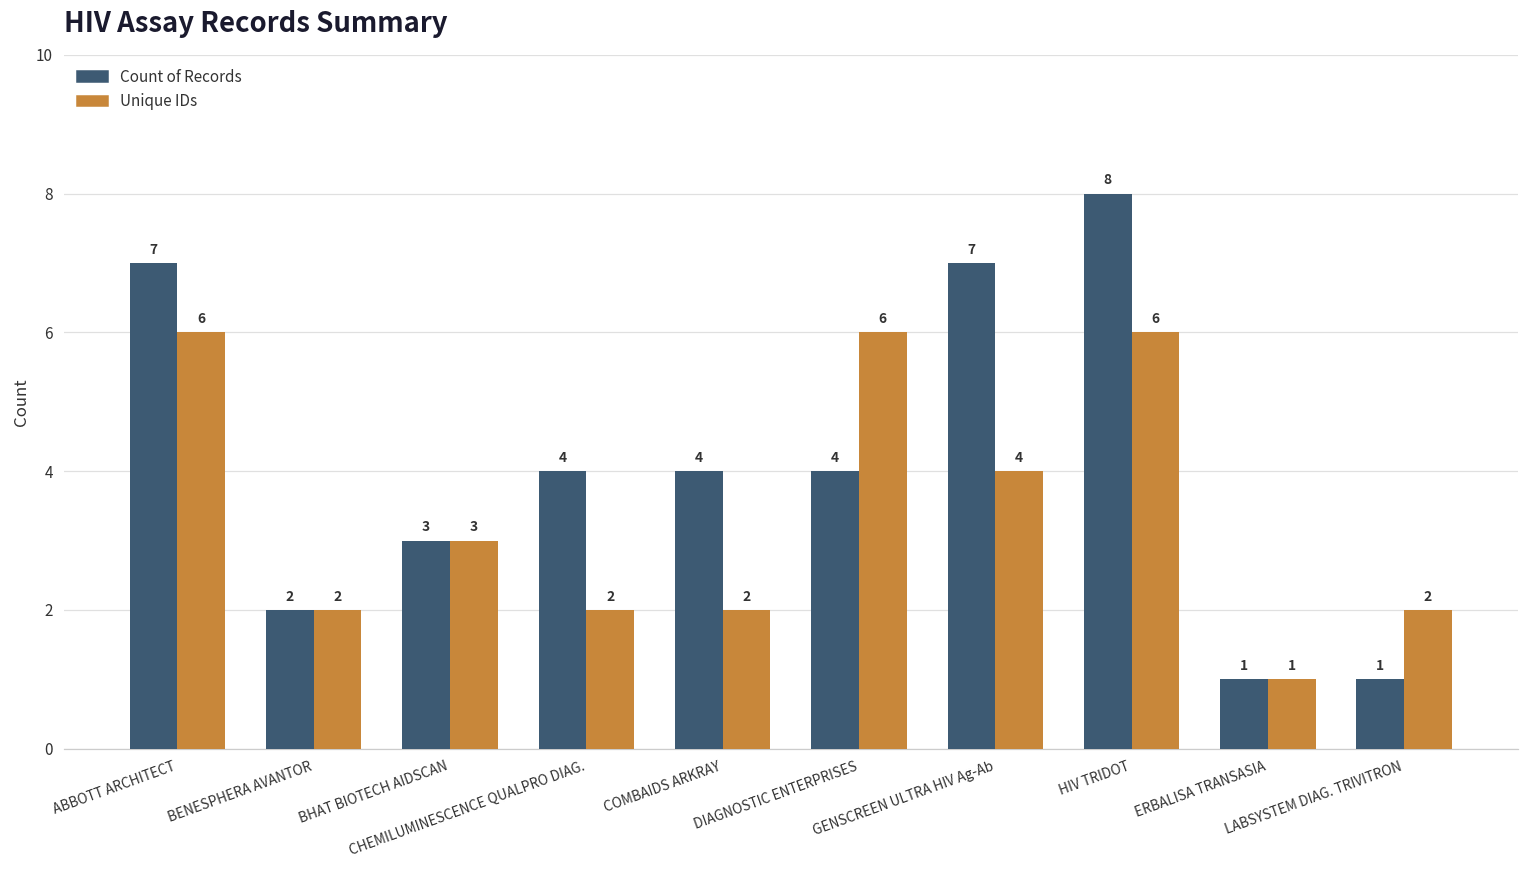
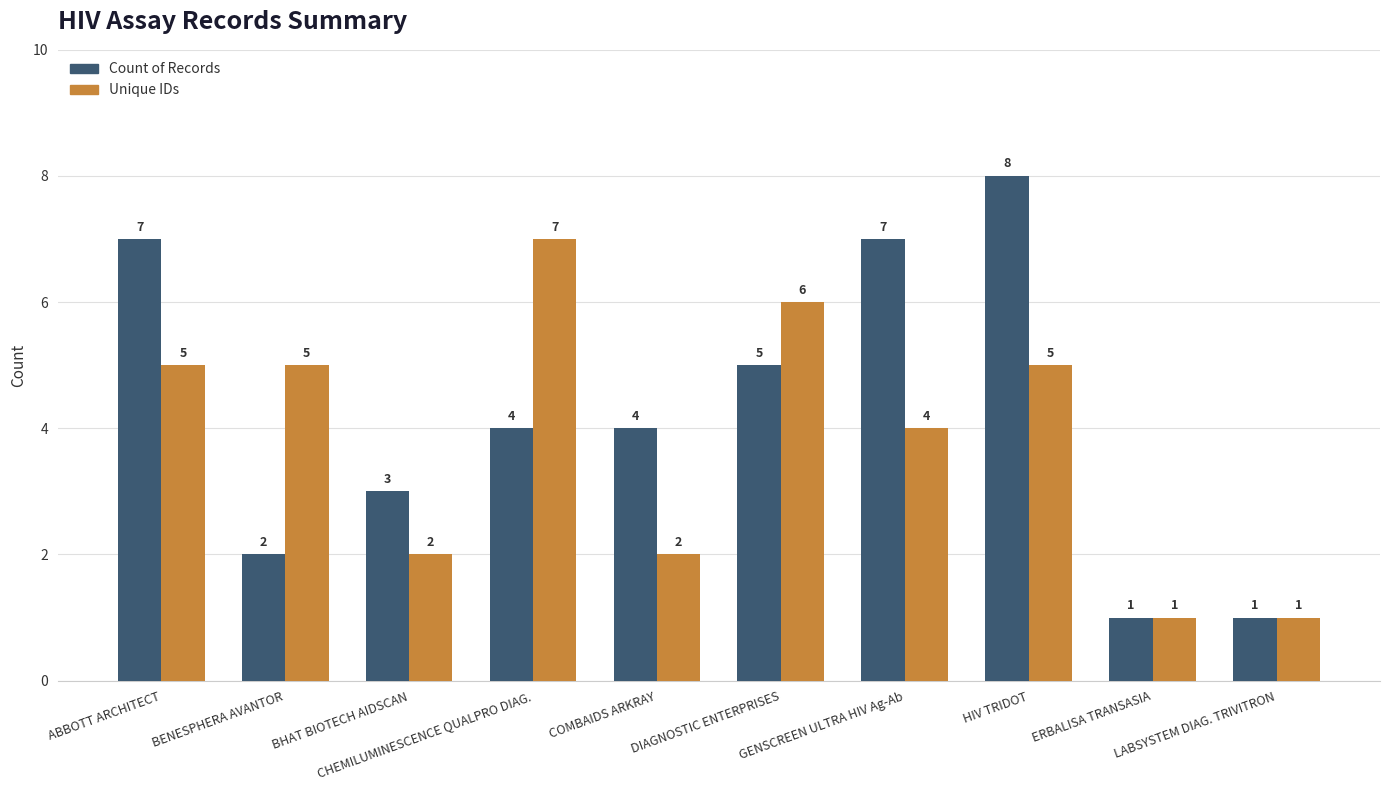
  {
    "Count of Records": {
      "ABBOTT ARCHITECT": 7,
      "BENESPHERA AVANTOR": 2,
      "BHAT BIOTECH AIDSCAN": 3,
      "CHEMILUMINESCENCE QUALPRO DIAG.": 4,
      "COMBAIDS ARKRAY": 4,
-     "DIAGNOSTIC ENTERPRISES": 4,
+     "DIAGNOSTIC ENTERPRISES": 5,
      "GENSCREEN ULTRA HIV Ag-Ab": 7,
      "HIV TRIDOT": 8,
      "ERBALISA TRANSASIA": 1,
      "LABSYSTEM DIAG. TRIVITRON": 1
    },
    "Unique IDs": {
-     "ABBOTT ARCHITECT": 6,
-     "BENESPHERA AVANTOR": 2,
-     "BHAT BIOTECH AIDSCAN": 3,
-     "CHEMILUMINESCENCE QUALPRO DIAG.": 2,
+     "ABBOTT ARCHITECT": 5,
+     "BENESPHERA AVANTOR": 5,
+     "BHAT BIOTECH AIDSCAN": 2,
+     "CHEMILUMINESCENCE QUALPRO DIAG.": 7,
      "COMBAIDS ARKRAY": 2,
      "DIAGNOSTIC ENTERPRISES": 6,
      "GENSCREEN ULTRA HIV Ag-Ab": 4,
-     "HIV TRIDOT": 6,
+     "HIV TRIDOT": 5,
      "ERBALISA TRANSASIA": 1,
-     "LABSYSTEM DIAG. TRIVITRON": 2
+     "LABSYSTEM DIAG. TRIVITRON": 1
    }
  }
